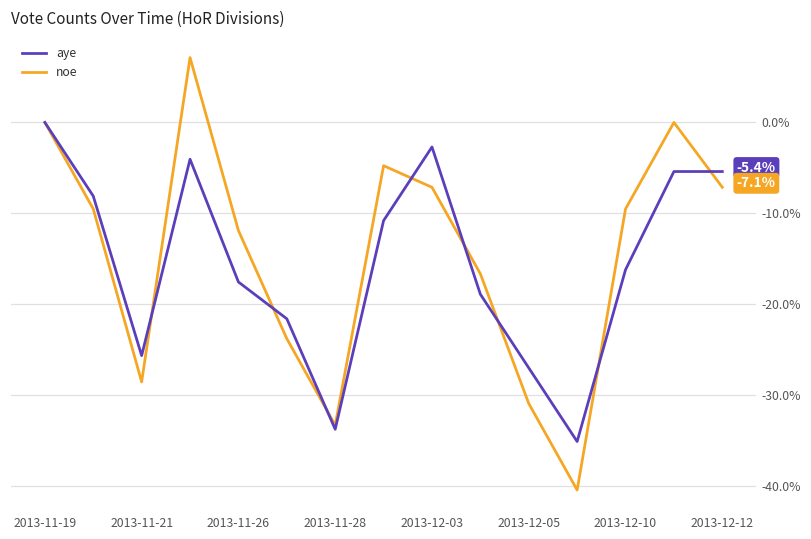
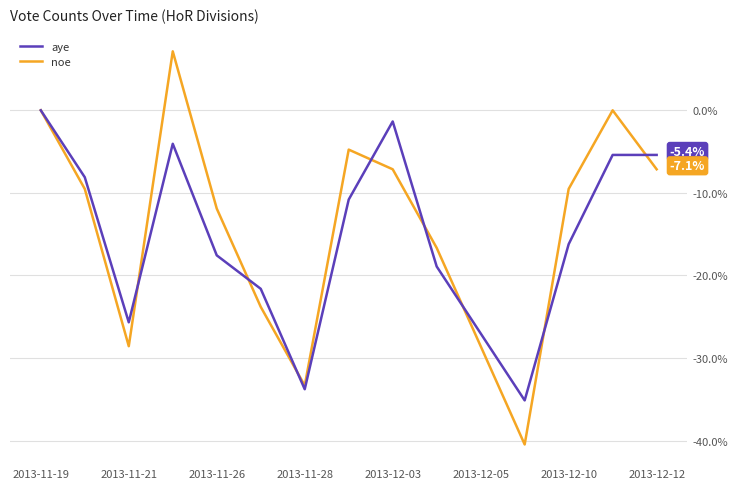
  {
    "aye": {
      "2013-11-21": "-26%",
      "2013-11-26": "-18%",
      "2013-11-28": "-34%",
-     "2013-12-03": "-3%",
+     "2013-12-03": "-1%",
      "2013-12-05": "-27%",
      "2013-12-10": "-16%"
    },
    "noe": {
      "2013-11-21": "-29%",
      "2013-11-26": "-12%",
      "2013-11-28": "-33%",
      "2013-12-03": "-7%",
-     "2013-12-05": "-31%",
+     "2013-12-05": "-29%",
      "2013-12-10": "-10%"
    }
  }
